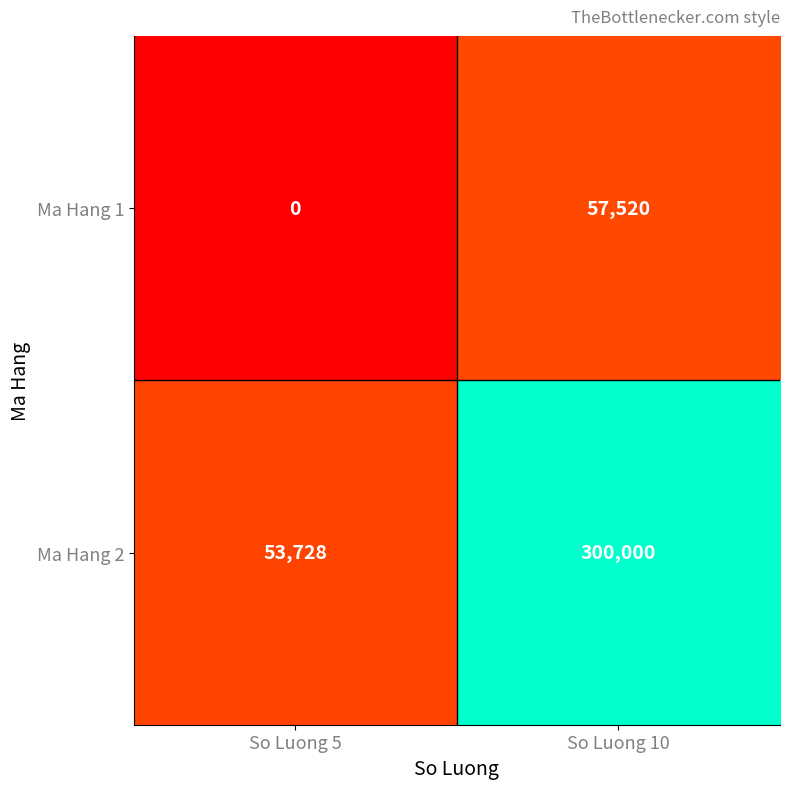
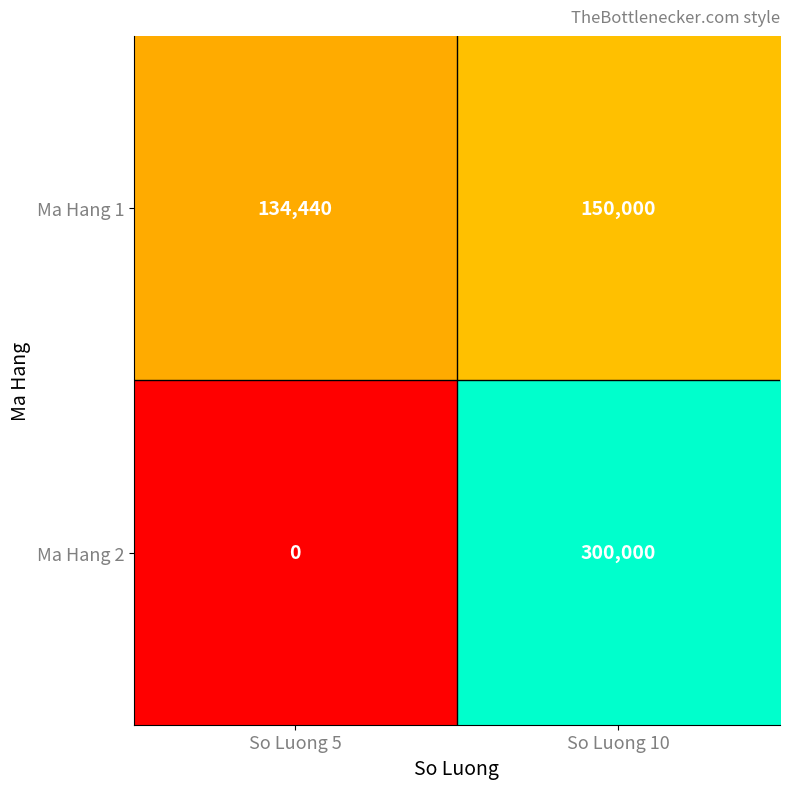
  {
    "Ma Hang 1": {
-     "So Luong 5": "0",
-     "So Luong 10": "57,520"
+     "So Luong 5": "134,440",
+     "So Luong 10": "150,000"
    },
    "Ma Hang 2": {
-     "So Luong 5": "53,728",
+     "So Luong 5": "0",
      "So Luong 10": "300,000"
    }
  }
